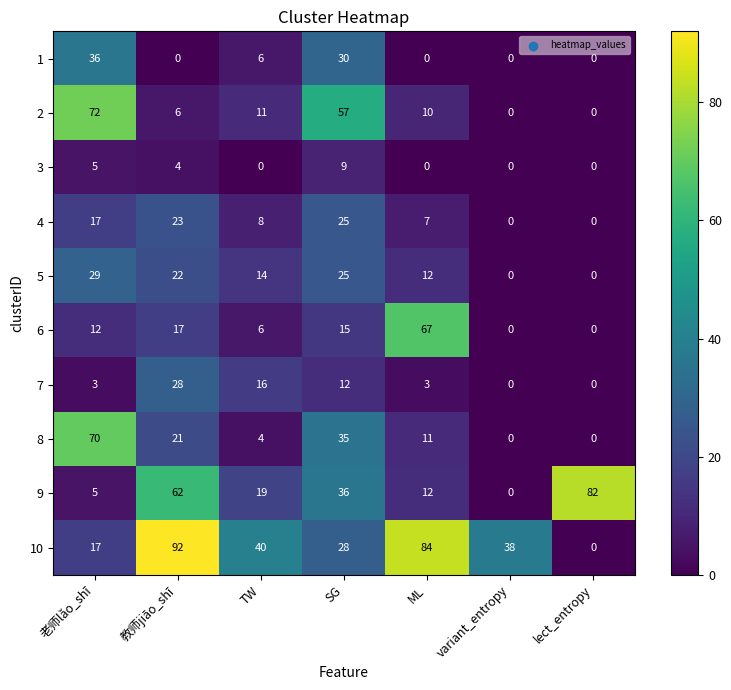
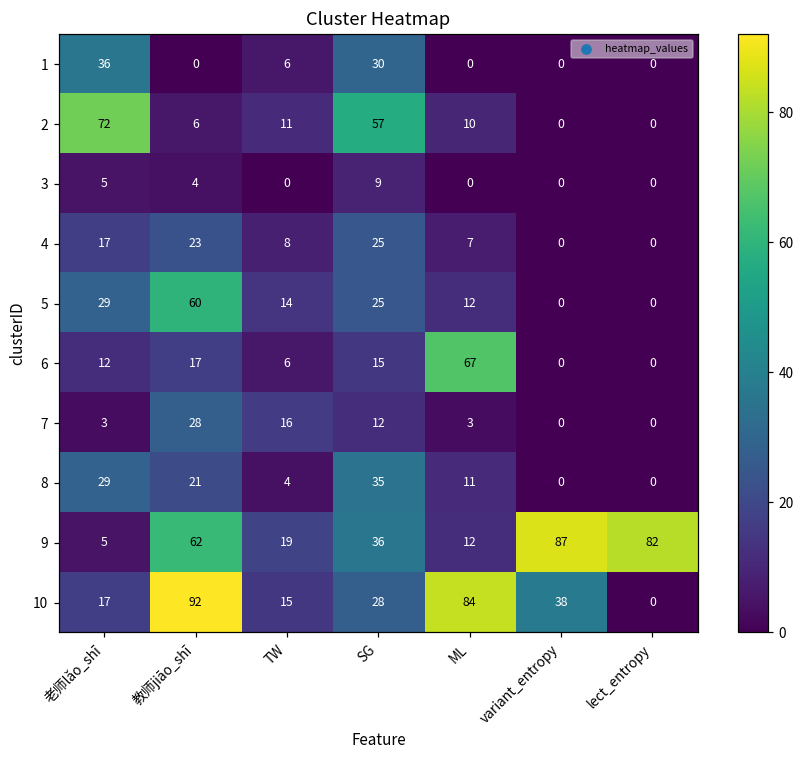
  {
    "1": {
      "老师lǎo_shī": 36,
      "教师jiāo_shī": 0,
      "TW": 6,
      "SG": 30,
      "ML": 0,
      "variant_entropy": 0
    },
    "2": {
      "老师lǎo_shī": 72,
      "教师jiāo_shī": 6,
      "TW": 11,
      "SG": 57,
      "ML": 10,
      "variant_entropy": 0,
      "lect_entropy": 0
    },
    "3": {
      "老师lǎo_shī": 5,
      "教师jiāo_shī": 4,
      "TW": 0,
      "SG": 9,
      "ML": 0,
      "variant_entropy": 0,
      "lect_entropy": 0
    },
    "4": {
      "老师lǎo_shī": 17,
      "教师jiāo_shī": 23,
      "TW": 8,
      "SG": 25,
      "ML": 7,
      "variant_entropy": 0,
      "lect_entropy": 0
    },
    "5": {
      "老师lǎo_shī": 29,
-     "教师jiāo_shī": 22,
+     "教师jiāo_shī": 60,
      "TW": 14,
      "SG": 25,
      "ML": 12,
      "variant_entropy": 0,
      "lect_entropy": 0
    },
    "6": {
      "老师lǎo_shī": 12,
      "教师jiāo_shī": 17,
      "TW": 6,
      "SG": 15,
      "ML": 67,
      "variant_entropy": 0,
      "lect_entropy": 0
    },
    "7": {
      "老师lǎo_shī": 3,
      "教师jiāo_shī": 28,
      "TW": 16,
      "SG": 12,
      "ML": 3,
      "variant_entropy": 0,
      "lect_entropy": 0
    },
    "8": {
-     "老师lǎo_shī": 70,
+     "老师lǎo_shī": 29,
      "教师jiāo_shī": 21,
      "TW": 4,
      "SG": 35,
      "ML": 11,
      "variant_entropy": 0,
      "lect_entropy": 0
    },
    "9": {
      "老师lǎo_shī": 5,
      "教师jiāo_shī": 62,
      "TW": 19,
      "SG": 36,
      "ML": 12,
-     "variant_entropy": 0,
+     "variant_entropy": 87,
      "lect_entropy": 82
    },
    "10": {
      "老师lǎo_shī": 17,
      "教师jiāo_shī": 92,
-     "TW": 40,
+     "TW": 15,
      "SG": 28,
      "ML": 84,
      "variant_entropy": 38,
      "lect_entropy": 0
    }
  }
